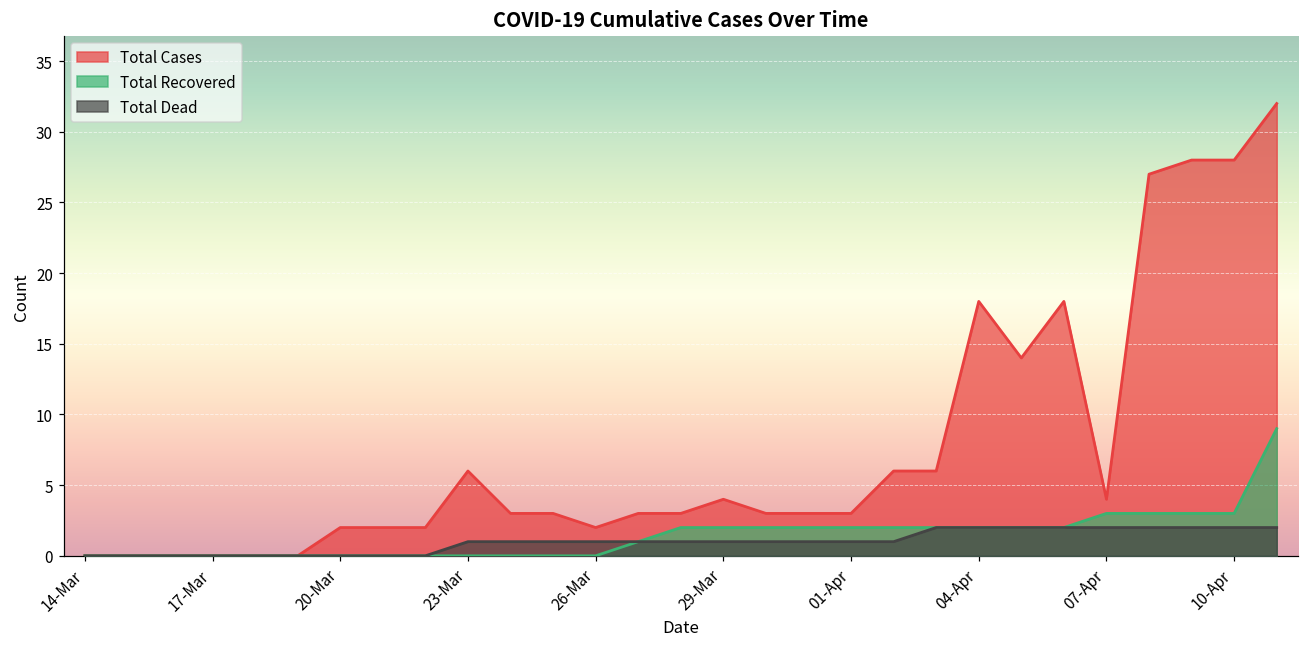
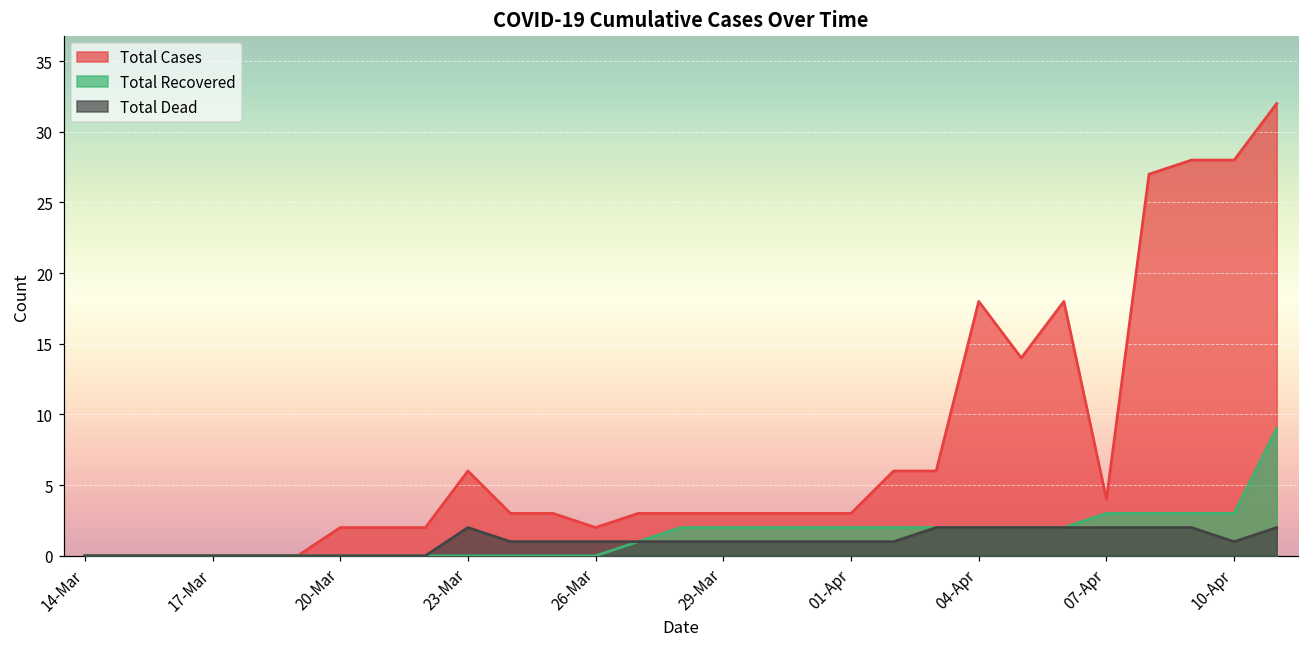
  {
    "Total Cases": {
      "20-Mar": 2,
      "23-Mar": 6,
      "26-Mar": 2,
-     "29-Mar": 4,
+     "29-Mar": 3,
      "01-Apr": 3,
      "04-Apr": 18,
      "07-Apr": 4,
      "10-Apr": 28
    },
    "Total Recovered": {
      "23-Mar": 0,
      "26-Mar": 0,
      "29-Mar": 2,
      "01-Apr": 2,
      "07-Apr": 3,
      "10-Apr": 3
    },
    "Total Dead": {
-     "23-Mar": 1,
+     "23-Mar": 2,
      "26-Mar": 1,
      "29-Mar": 1,
      "01-Apr": 1,
      "07-Apr": 2,
-     "10-Apr": 2
+     "10-Apr": 1
    }
  }
